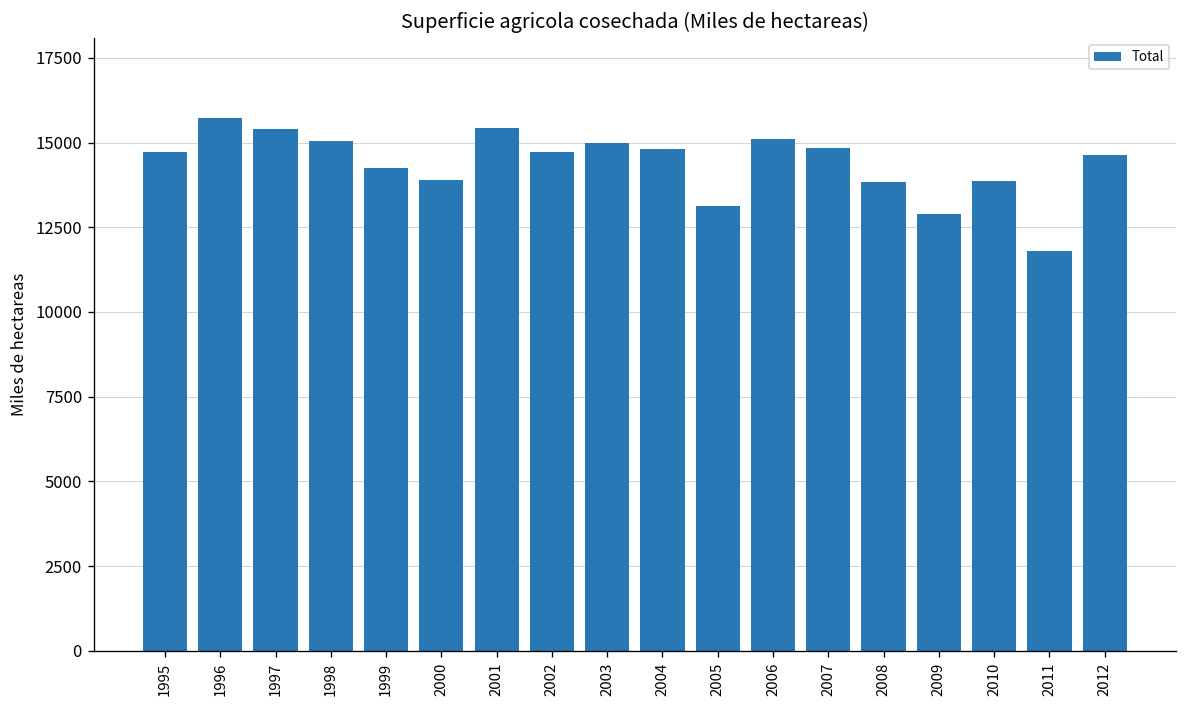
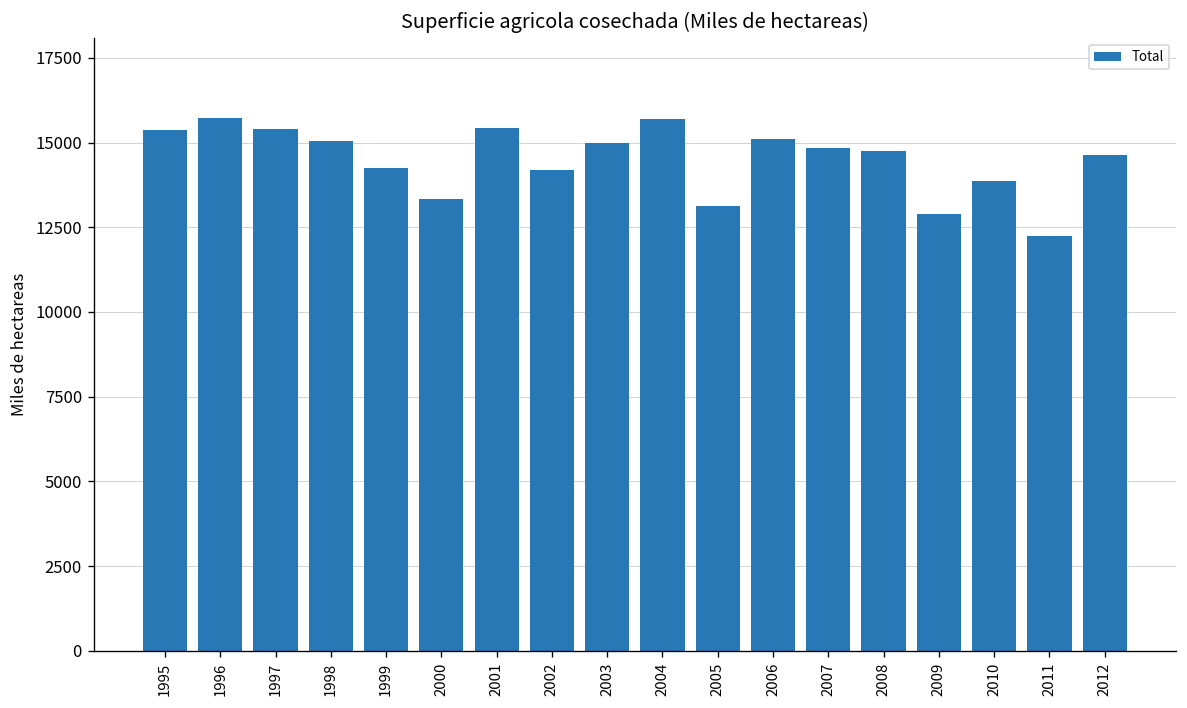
  {
-   "1995": 14700,
+   "1995": 15400,
    "1996": 15700,
    "1997": 15400,
    "1998": 15000,
    "1999": 14200,
-   "2000": 13900,
+   "2000": 13300,
    "2001": 15400,
-   "2002": 14700,
+   "2002": 14200,
    "2003": 15000,
-   "2004": 14800,
+   "2004": 15700,
    "2005": 13100,
    "2006": 15100,
    "2007": 14800,
-   "2008": 13800,
+   "2008": 14700,
    "2009": 12900,
    "2010": 13900,
-   "2011": 11800,
+   "2011": 12200,
    "2012": 14600
  }
